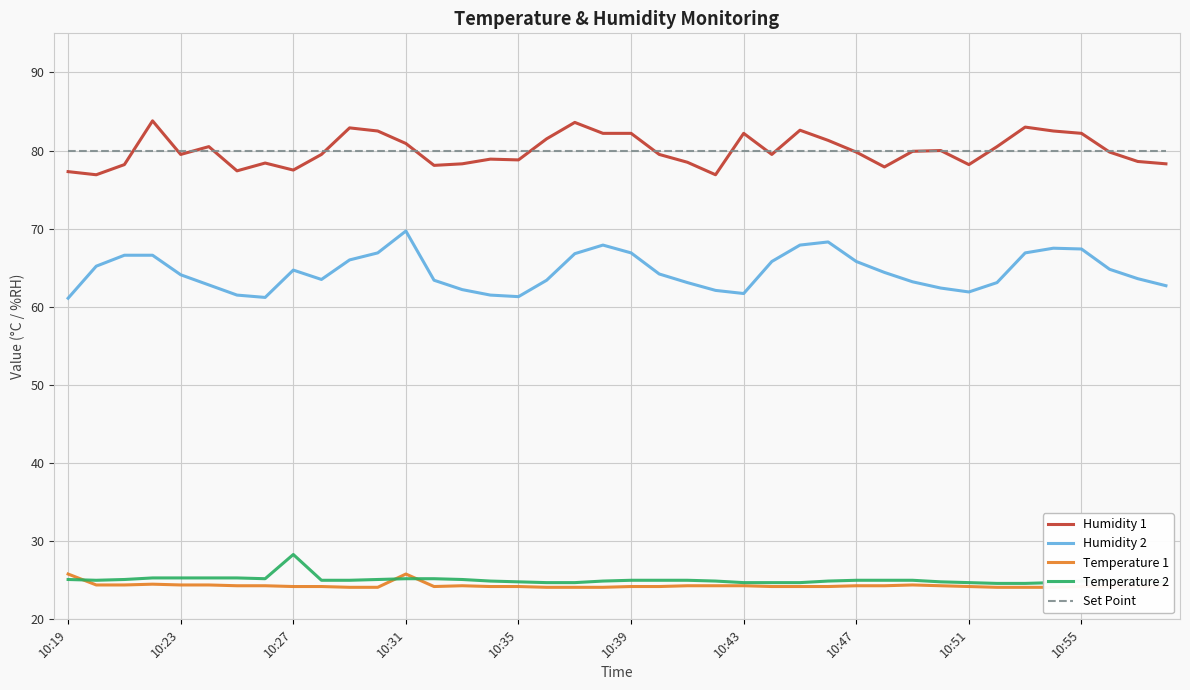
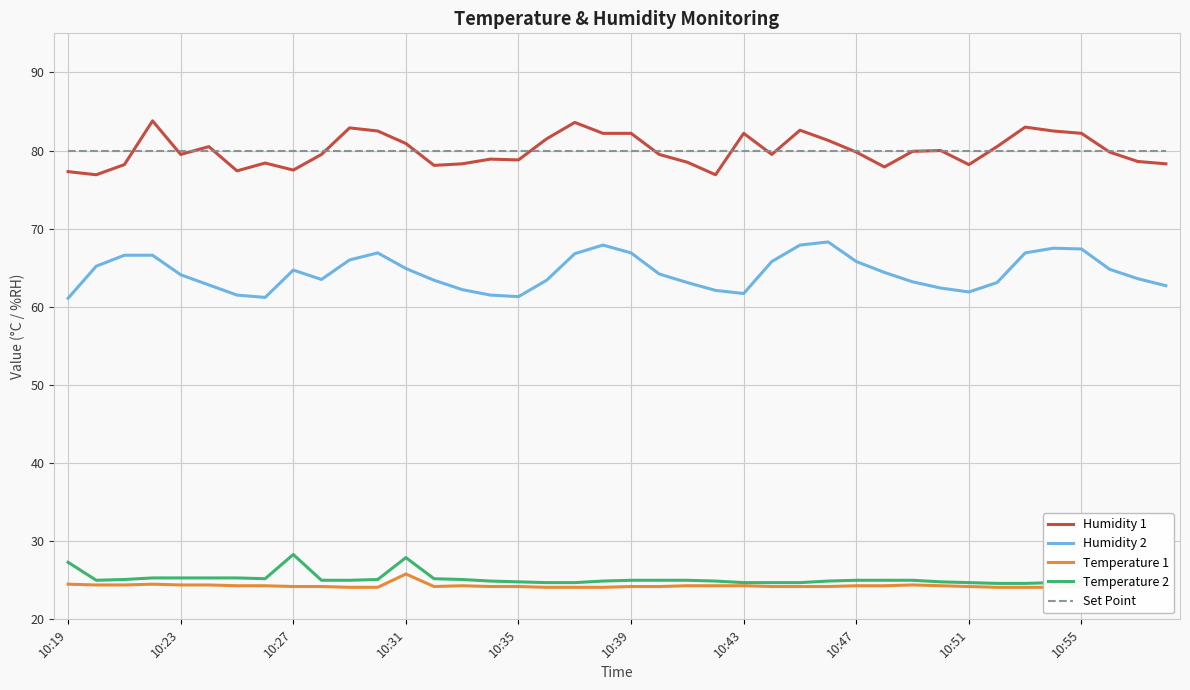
  {
    "Humidity 1": {
      "10:19": 77,
      "10:23": 80,
      "10:27": 78,
      "10:31": 81,
      "10:35": 79,
      "10:39": 82,
      "10:43": 82,
      "10:51": 78,
      "10:55": 82
    },
    "Humidity 2": {
      "10:19": 61,
      "10:23": 64,
      "10:27": 65,
-     "10:31": 70,
+     "10:31": 65,
      "10:35": 61,
      "10:39": 67,
      "10:43": 62,
      "10:47": 66,
      "10:51": 62,
      "10:55": 67
    },
    "Temperature 1": {
-     "10:19": 26,
+     "10:19": 25,
      "10:23": 24,
      "10:27": 24,
      "10:31": 26,
      "10:35": 24,
      "10:39": 24,
      "10:43": 24,
      "10:47": 24,
      "10:51": 24
    },
    "Temperature 2": {
-     "10:19": 25,
+     "10:19": 27,
      "10:23": 25,
      "10:27": 28,
-     "10:31": 25,
+     "10:31": 28,
      "10:35": 25,
      "10:39": 25,
      "10:43": 25,
      "10:47": 25,
      "10:51": 25
    },
    "Set Point": {
      "10:19": 80,
      "10:23": 80,
      "10:27": 80,
      "10:31": 80,
      "10:35": 80,
      "10:39": 80,
      "10:43": 80,
      "10:51": 80,
      "10:55": 80
    }
  }
